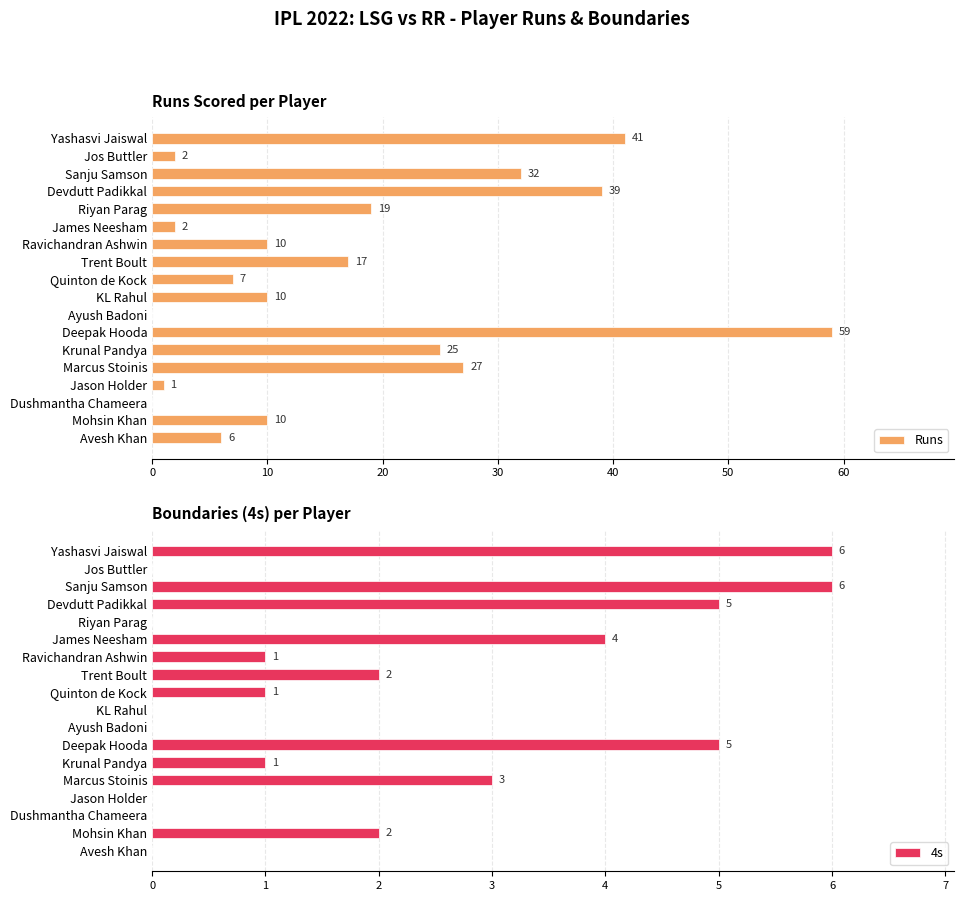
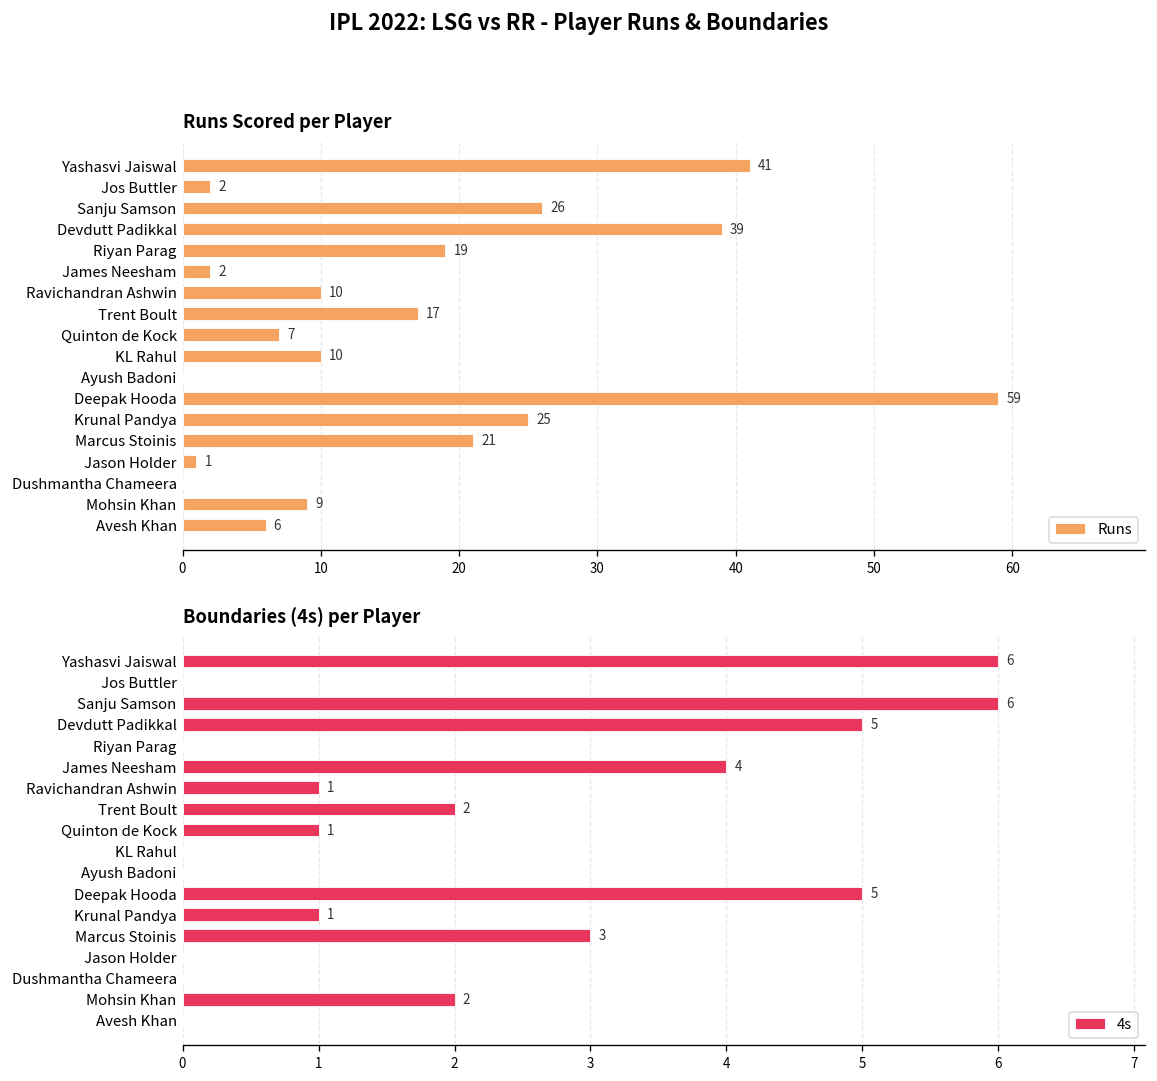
  {
    "Runs Scored per Player": {
      "Yashasvi Jaiswal": 41,
      "Jos Buttler": 2,
-     "Sanju Samson": 32,
+     "Sanju Samson": 26,
      "Devdutt Padikkal": 39,
      "Riyan Parag": 19,
      "James Neesham": 2,
      "Ravichandran Ashwin": 10,
      "Trent Boult": 17,
      "Quinton de Kock": 7,
      "KL Rahul": 10,
      "Deepak Hooda": 59,
      "Krunal Pandya": 25,
-     "Marcus Stoinis": 27,
+     "Marcus Stoinis": 21,
      "Jason Holder": 1,
-     "Mohsin Khan": 10,
+     "Mohsin Khan": 9,
      "Avesh Khan": 6
    },
    "Boundaries (4s) per Player": {
      "Yashasvi Jaiswal": 6,
      "Sanju Samson": 6,
      "Devdutt Padikkal": 5,
      "James Neesham": 4,
      "Ravichandran Ashwin": 1,
      "Trent Boult": 2,
      "Quinton de Kock": 1,
      "Deepak Hooda": 5,
      "Krunal Pandya": 1,
      "Marcus Stoinis": 3,
      "Mohsin Khan": 2
    }
  }
